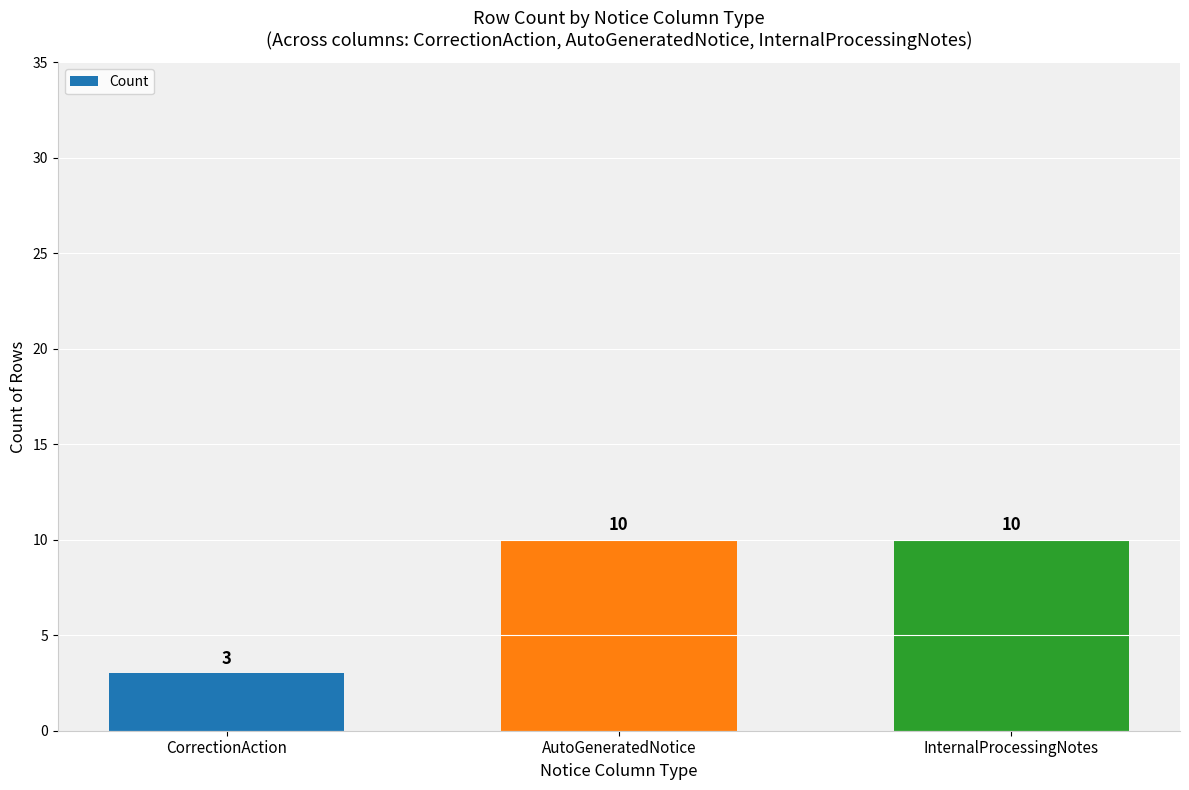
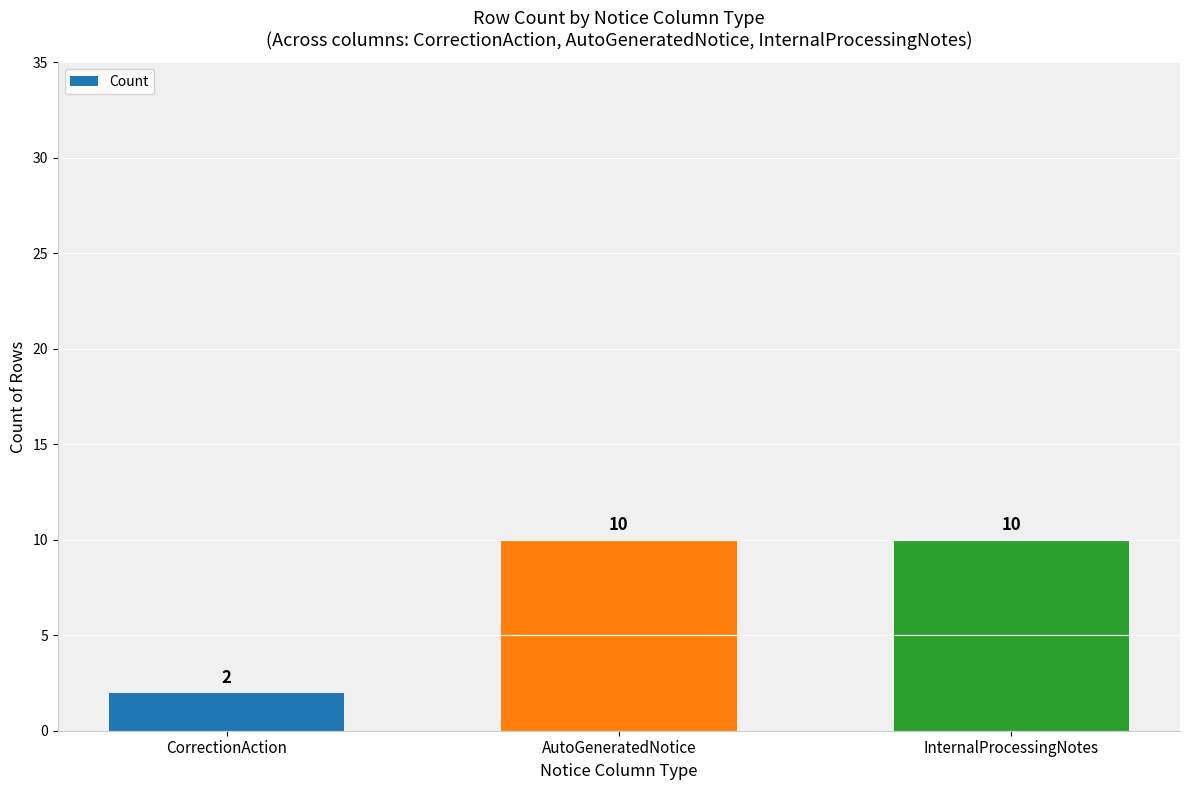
  {
-   "CorrectionAction": 3,
+   "CorrectionAction": 2,
    "AutoGeneratedNotice": 10,
    "InternalProcessingNotes": 10
  }
